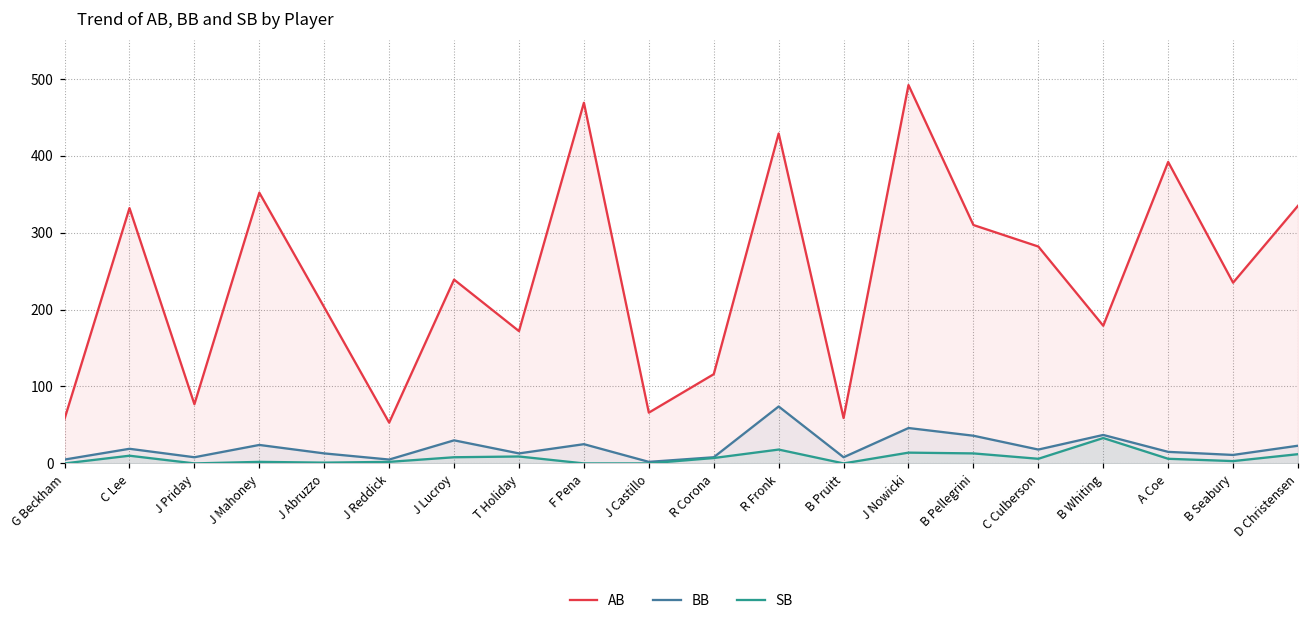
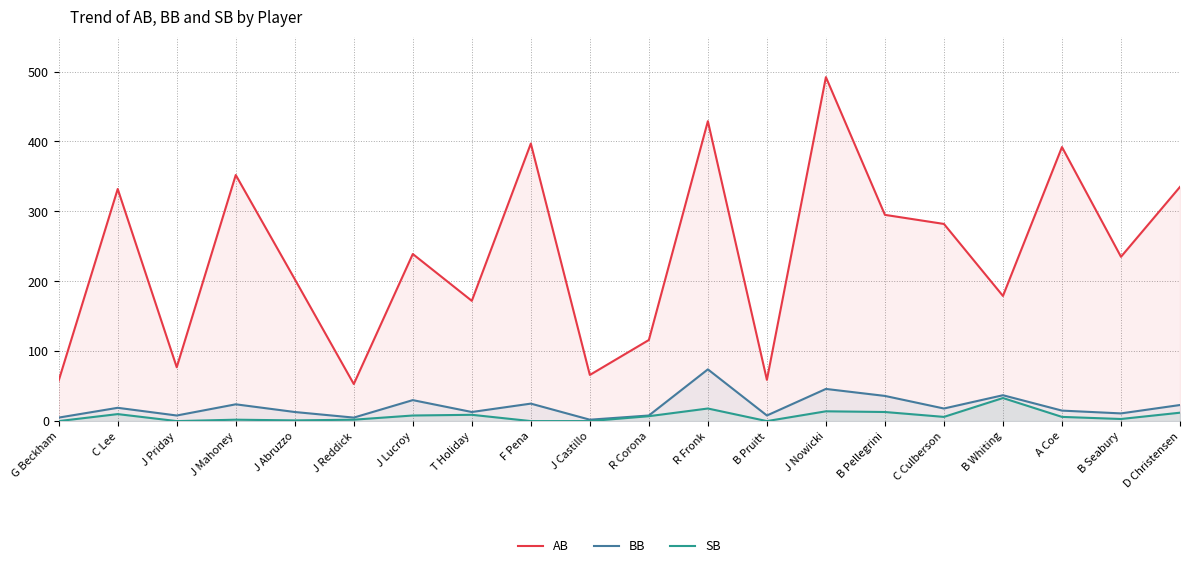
  {
    "AB": {
      "G Beckham": 60,
      "C Lee": 330,
      "J Priday": 80,
      "J Mahoney": 350,
      "J Abruzzo": 200,
      "J Reddick": 50,
      "J Lucroy": 240,
      "T Holiday": 170,
-     "F Pena": 470,
+     "F Pena": 400,
      "J Castillo": 70,
      "R Corona": 120,
      "R Fronk": 430,
      "B Pruitt": 60,
      "J Nowicki": 490,
-     "B Pellegrini": 310,
+     "B Pellegrini": 300,
      "C Culberson": 280,
      "B Whiting": 180,
      "A Coe": 390,
      "B Seabury": 240,
      "D Christensen": 340
    }
  }
